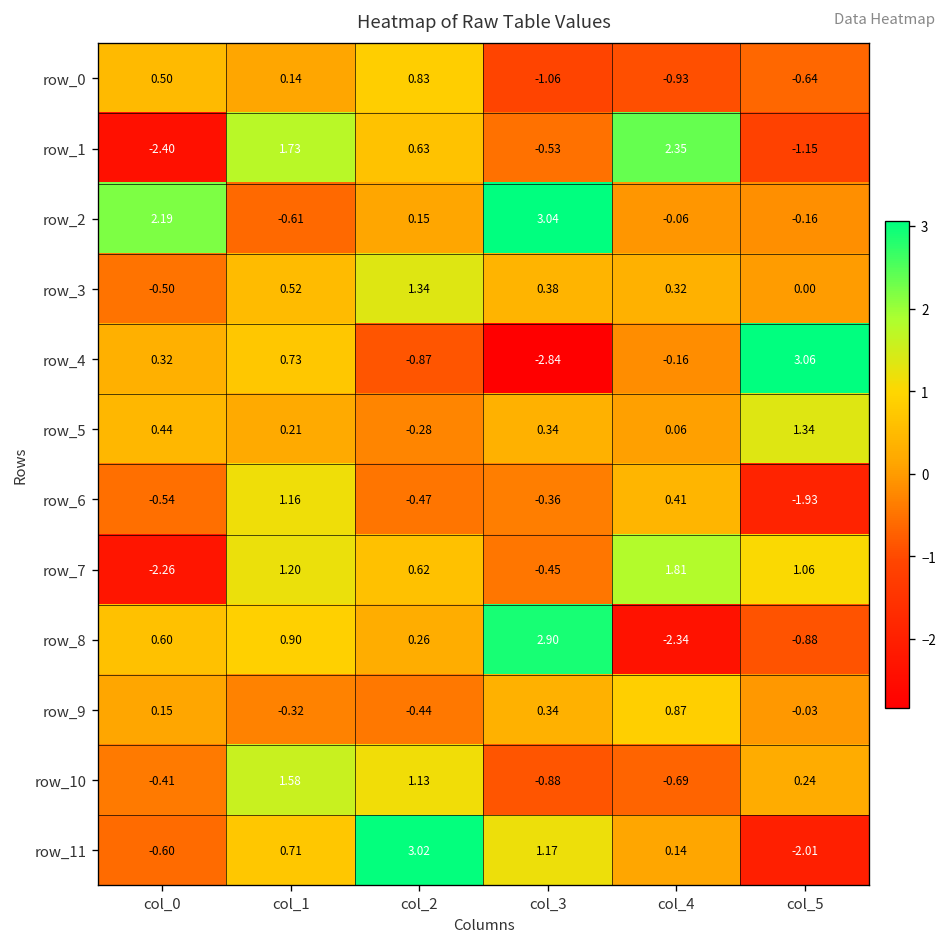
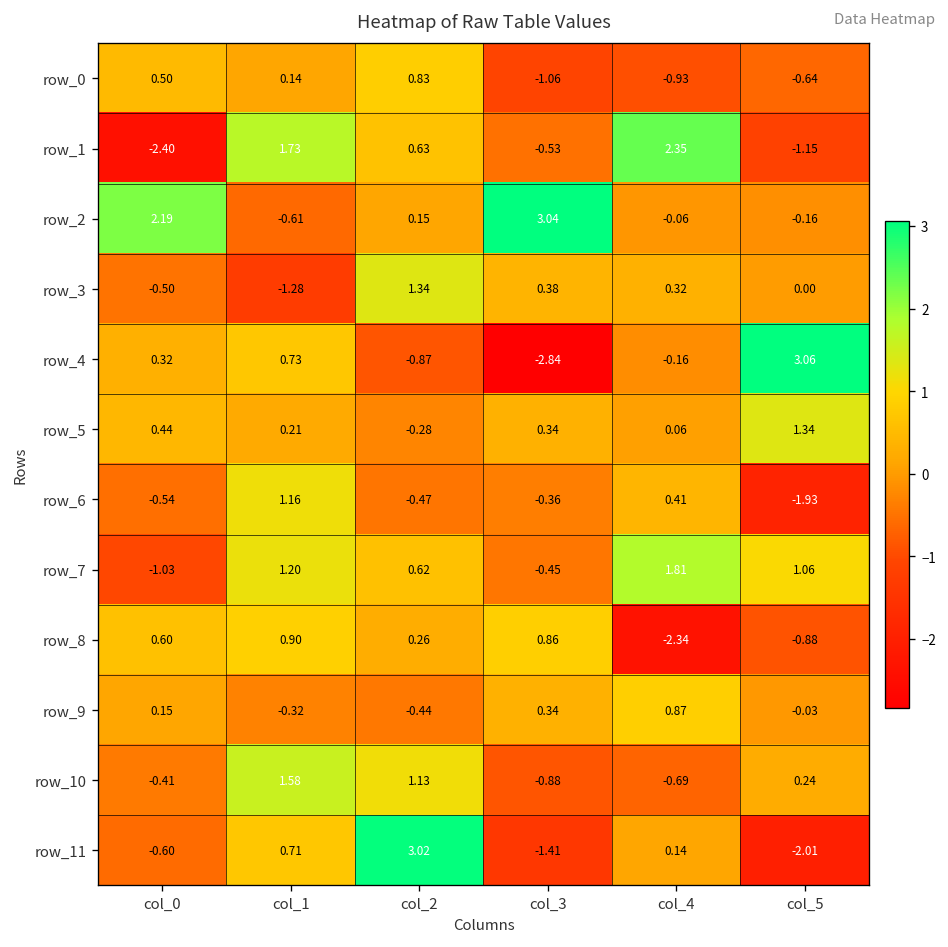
  {
    "row_0": {
      "col_0": 0.50,
      "col_1": 0.14,
      "col_2": 0.83,
      "col_3": -1.06,
      "col_4": -0.93,
      "col_5": -0.64
    },
    "row_1": {
      "col_0": -2.40,
      "col_1": 1.73,
      "col_2": 0.63,
      "col_3": -0.53,
      "col_4": 2.35,
      "col_5": -1.15
    },
    "row_2": {
      "col_0": 2.19,
      "col_1": -0.61,
      "col_2": 0.15,
      "col_3": 3.04,
      "col_4": -0.06,
      "col_5": -0.16
    },
    "row_3": {
      "col_0": -0.50,
-     "col_1": 0.52,
+     "col_1": -1.28,
      "col_2": 1.34,
      "col_3": 0.38,
      "col_4": 0.32,
      "col_5": 0.00
    },
    "row_4": {
      "col_0": 0.32,
      "col_1": 0.73,
      "col_2": -0.87,
      "col_3": -2.84,
      "col_4": -0.16,
      "col_5": 3.06
    },
    "row_5": {
      "col_0": 0.44,
      "col_1": 0.21,
      "col_2": -0.28,
      "col_3": 0.34,
      "col_4": 0.06,
      "col_5": 1.34
    },
    "row_6": {
      "col_0": -0.54,
      "col_1": 1.16,
      "col_2": -0.47,
      "col_3": -0.36,
      "col_4": 0.41,
      "col_5": -1.93
    },
    "row_7": {
-     "col_0": -2.26,
+     "col_0": -1.03,
      "col_1": 1.20,
      "col_2": 0.62,
      "col_3": -0.45,
      "col_4": 1.81,
      "col_5": 1.06
    },
    "row_8": {
      "col_0": 0.60,
      "col_1": 0.90,
      "col_2": 0.26,
-     "col_3": 2.90,
+     "col_3": 0.86,
      "col_4": -2.34,
      "col_5": -0.88
    },
    "row_9": {
      "col_0": 0.15,
      "col_1": -0.32,
      "col_2": -0.44,
      "col_3": 0.34,
      "col_4": 0.87,
      "col_5": -0.03
    },
    "row_10": {
      "col_0": -0.41,
      "col_1": 1.58,
      "col_2": 1.13,
      "col_3": -0.88,
      "col_4": -0.69,
      "col_5": 0.24
    },
    "row_11": {
      "col_0": -0.60,
      "col_1": 0.71,
      "col_2": 3.02,
-     "col_3": 1.17,
+     "col_3": -1.41,
      "col_4": 0.14,
      "col_5": -2.01
    }
  }
